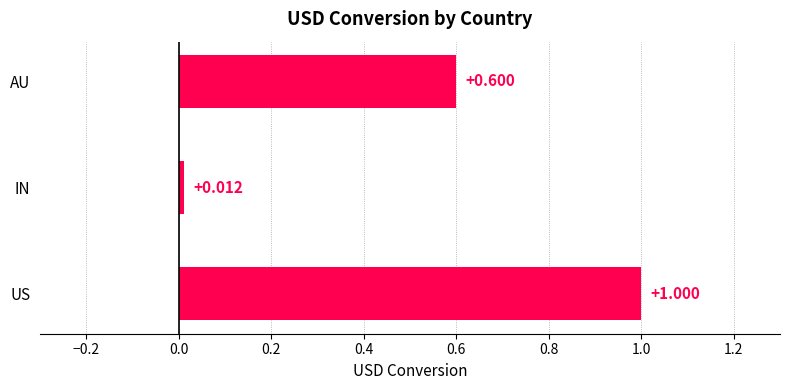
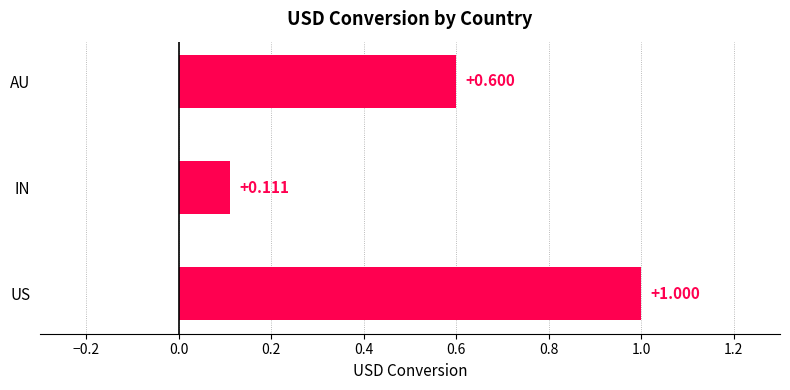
  {
    "AU": "+0.600",
-   "IN": "+0.012",
+   "IN": "+0.111",
    "US": "+1.000"
  }
